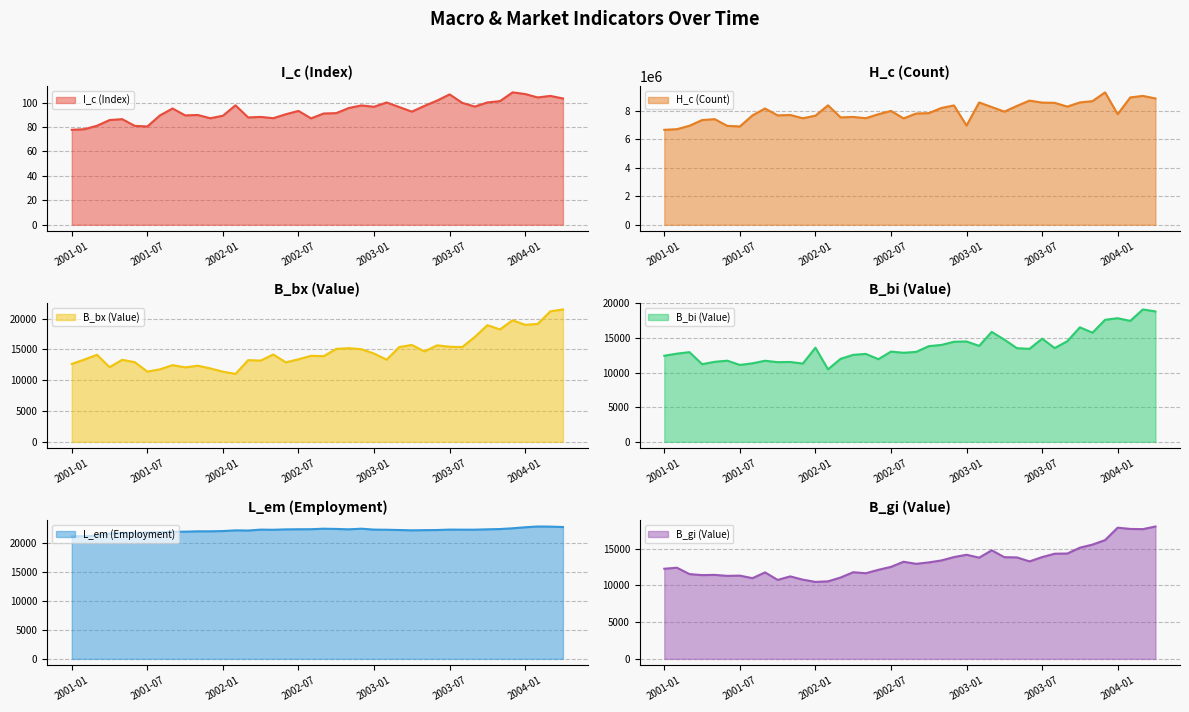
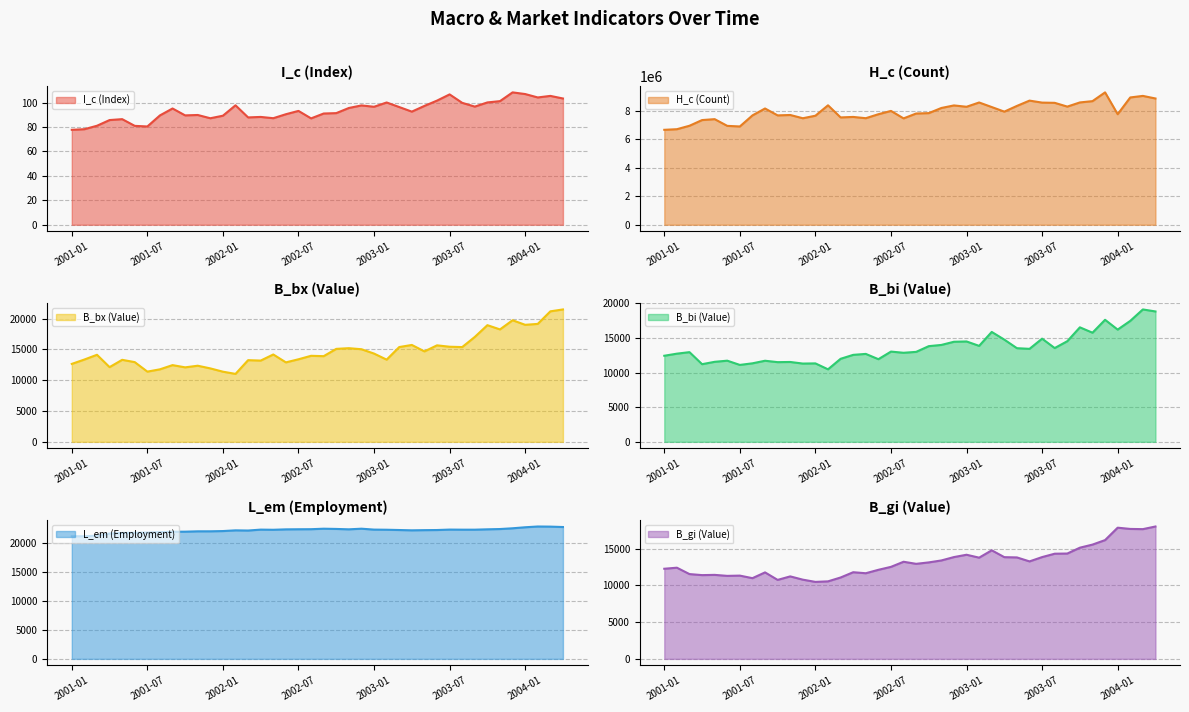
  {
    "I_c (Index)": {
      "2001-01": 78,
      "2001-07": 80,
      "2002-01": 89,
      "2002-07": 93,
      "2003-01": 97,
      "2003-07": 107,
      "2004-01": 107
    },
    "H_c (Count)": {
      "2001-01": 6700000,
      "2001-07": 6900000,
      "2002-01": 7600000,
      "2002-07": 8000000,
-     "2003-01": 7000000,
+     "2003-01": 8300000,
      "2003-07": 8600000,
      "2004-01": 7700000
    },
    "B_bx (Value)": {
      "2001-01": 13000,
      "2001-07": 11000,
      "2002-01": 11000,
      "2002-07": 13000,
      "2003-01": 14000,
      "2003-07": 15000,
      "2004-01": 19000
    },
    "B_bi (Value)": {
      "2001-01": 12000,
      "2001-07": 11000,
-     "2002-01": 14000,
+     "2002-01": 11000,
      "2002-07": 13000,
      "2003-01": 14000,
      "2003-07": 15000,
-     "2004-01": 18000
+     "2004-01": 16000
    },
    "L_em (Employment)": {
      "2002-01": 22000,
      "2002-07": 22000,
      "2003-01": 22000,
      "2003-07": 22000,
      "2004-01": 23000
    },
    "B_gi (Value)": {
      "2001-01": 12000,
      "2001-07": 11000,
      "2002-01": 10000,
      "2002-07": 13000,
      "2003-01": 14000,
      "2003-07": 14000,
      "2004-01": 18000
    }
  }
